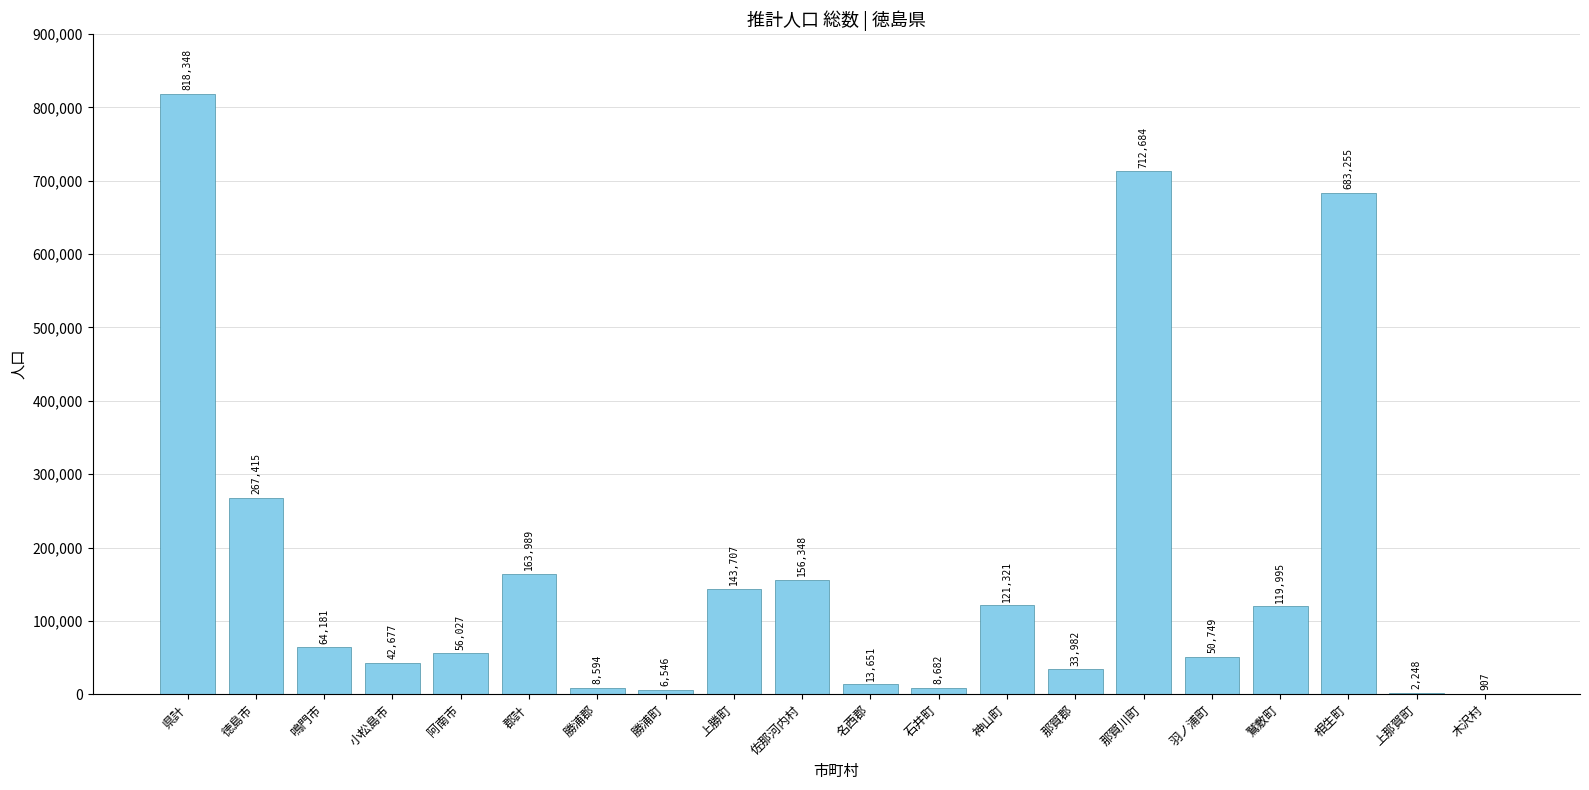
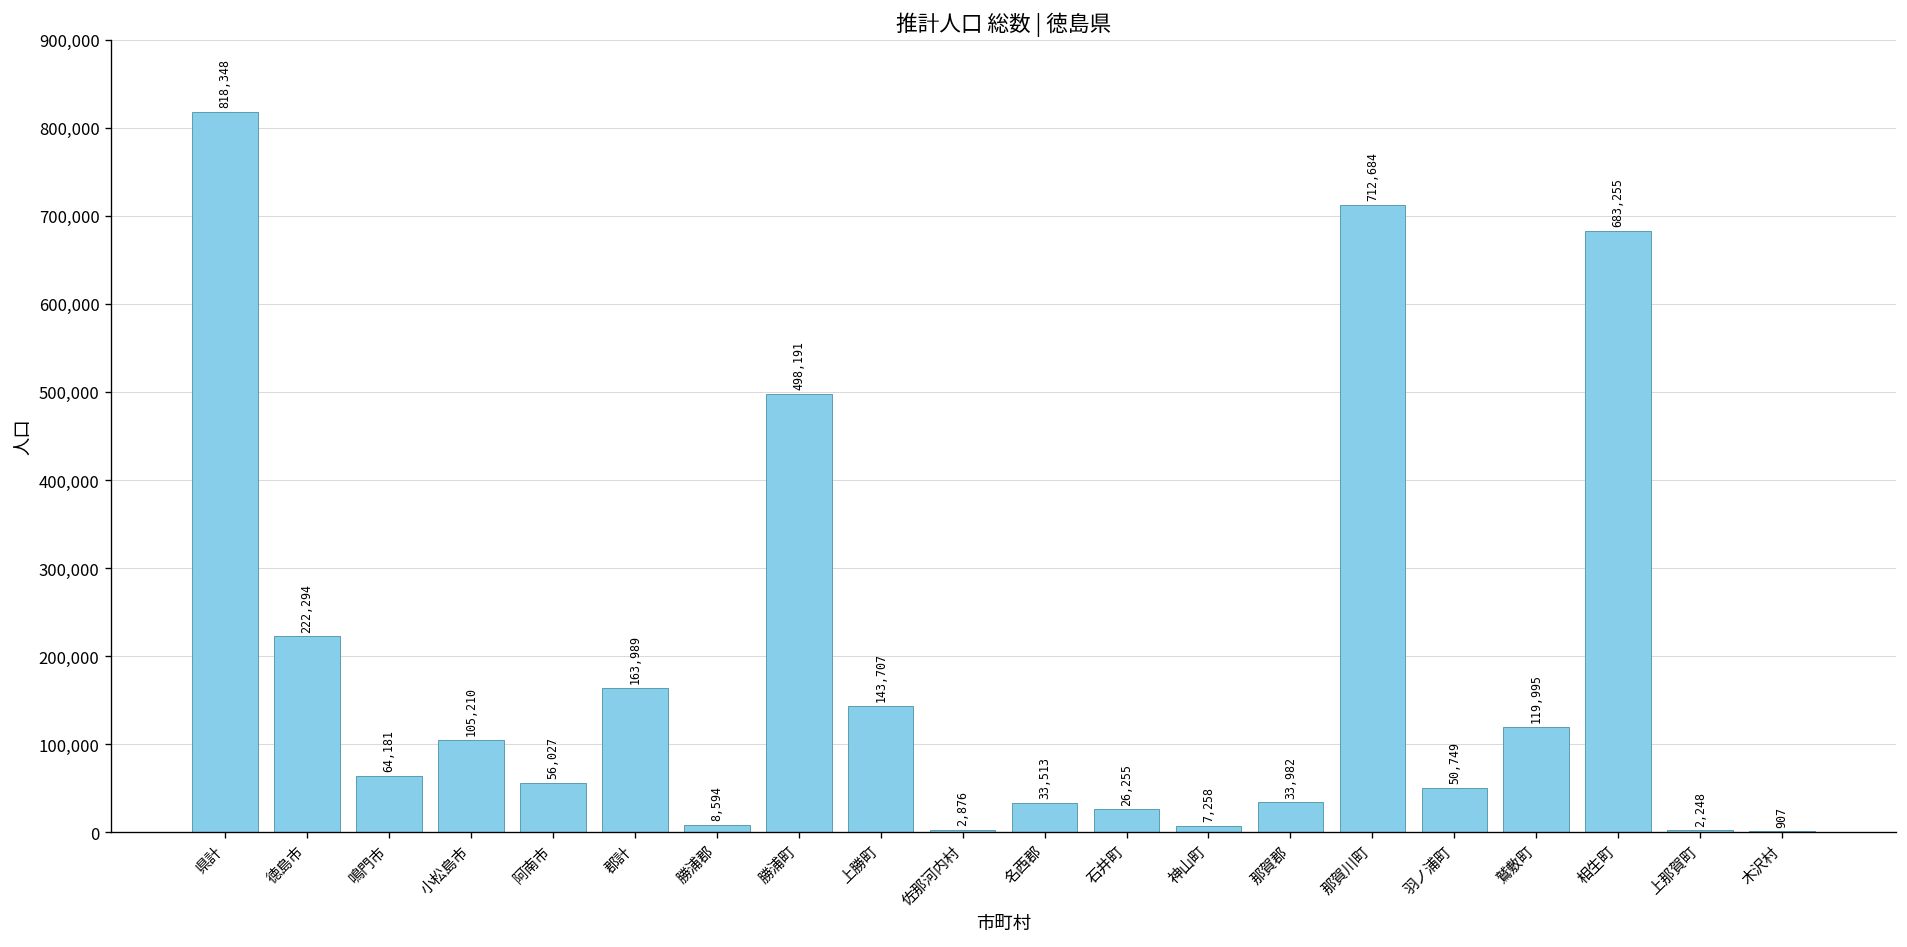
  {
    "県計": "818,348",
-   "徳島市": "267,415",
+   "徳島市": "222,294",
    "鳴門市": "64,181",
-   "小松島市": "42,677",
+   "小松島市": "105,210",
    "阿南市": "56,027",
    "郡計": "163,989",
    "勝浦郡": "8,594",
-   "勝浦町": "6,546",
+   "勝浦町": "498,191",
    "上勝町": "143,707",
-   "佐那河内村": "156,348",
-   "名西郡": "13,651",
-   "石井町": "8,682",
-   "神山町": "121,321",
+   "佐那河内村": "2,876",
+   "名西郡": "33,513",
+   "石井町": "26,255",
+   "神山町": "7,258",
    "那賀郡": "33,982",
    "那賀川町": "712,684",
    "羽ノ浦町": "50,749",
    "鷲敷町": "119,995",
    "相生町": "683,255",
    "上那賀町": "2,248",
    "木沢村": "907"
  }
